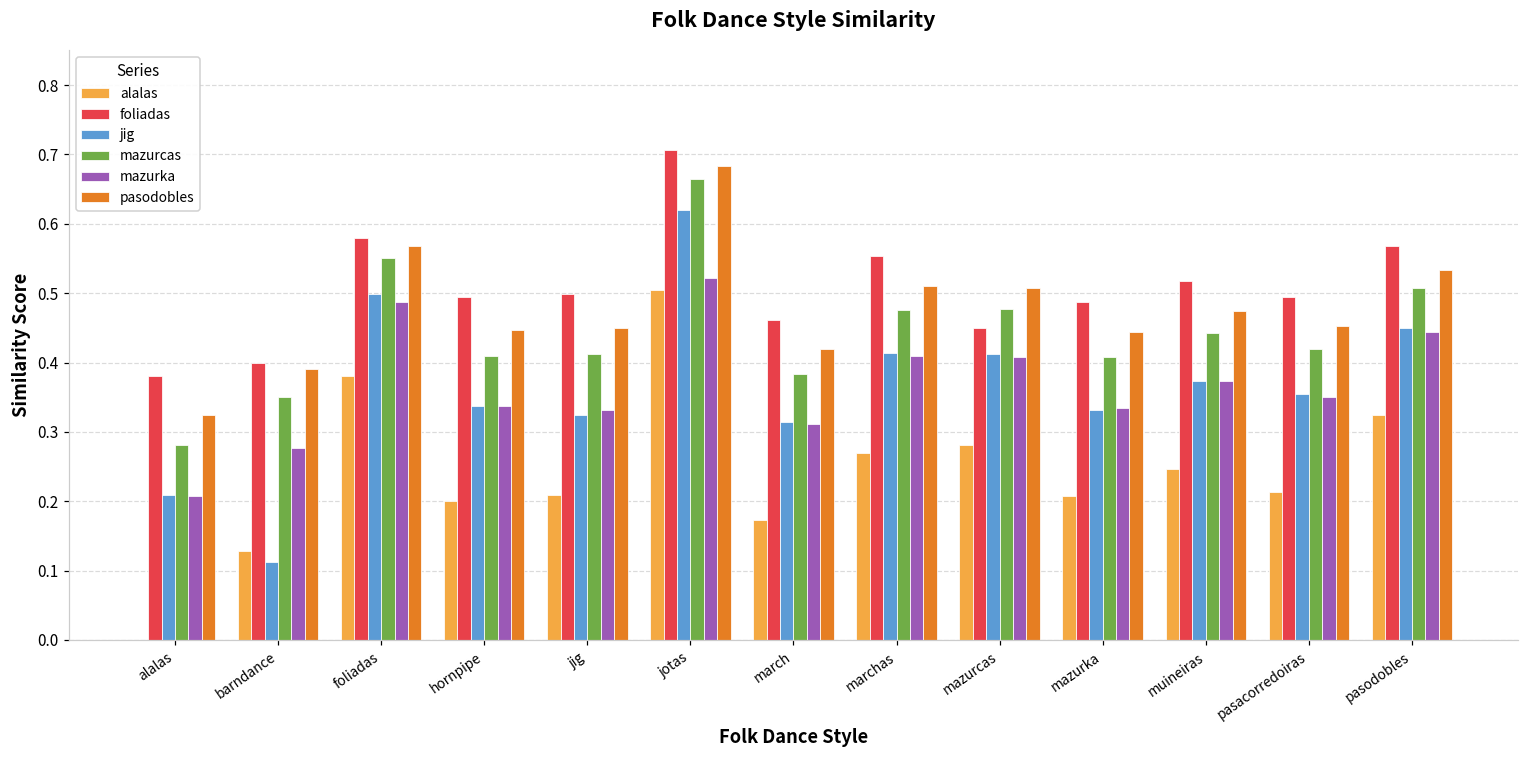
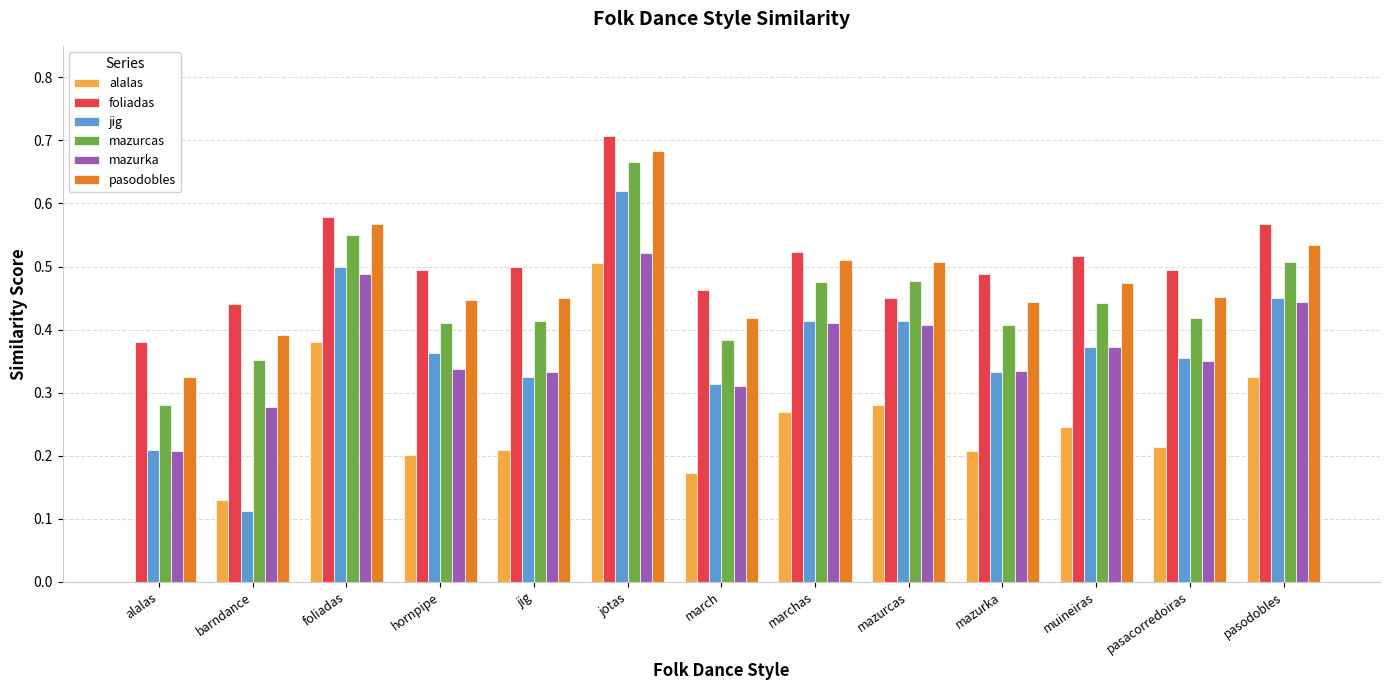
  {
    "foliadas": {
      "alalas": 0.38,
-     "barndance": 0.40,
+     "barndance": 0.44,
      "foliadas": 0.58,
      "hornpipe": 0.49,
      "jig": 0.50,
      "jotas": 0.71,
      "march": 0.46,
-     "marchas": 0.55,
+     "marchas": 0.52,
      "mazurcas": 0.45,
      "mazurka": 0.49,
      "muineiras": 0.52,
      "pasacorredoiras": 0.50,
      "pasodobles": 0.57
    },
    "jig": {
      "alalas": 0.21,
      "barndance": 0.11,
      "foliadas": 0.50,
-     "hornpipe": 0.34,
+     "hornpipe": 0.36,
      "jig": 0.33,
      "jotas": 0.62,
      "march": 0.31,
      "marchas": 0.41,
      "mazurcas": 0.41,
      "mazurka": 0.33,
      "muineiras": 0.37,
      "pasacorredoiras": 0.36,
      "pasodobles": 0.45
    },
    "mazurcas": {
      "alalas": 0.28,
      "barndance": 0.35,
      "foliadas": 0.55,
      "hornpipe": 0.41,
      "jig": 0.41,
      "jotas": 0.67,
      "march": 0.38,
      "marchas": 0.48,
      "mazurcas": 0.48,
      "mazurka": 0.41,
      "muineiras": 0.44,
      "pasacorredoiras": 0.42,
      "pasodobles": 0.51
    },
    "mazurka": {
      "alalas": 0.21,
      "barndance": 0.28,
      "foliadas": 0.49,
      "hornpipe": 0.34,
      "jig": 0.33,
      "jotas": 0.52,
      "march": 0.31,
      "marchas": 0.41,
      "mazurcas": 0.41,
      "mazurka": 0.33,
      "muineiras": 0.37,
      "pasacorredoiras": 0.35,
      "pasodobles": 0.44
    }
  }
